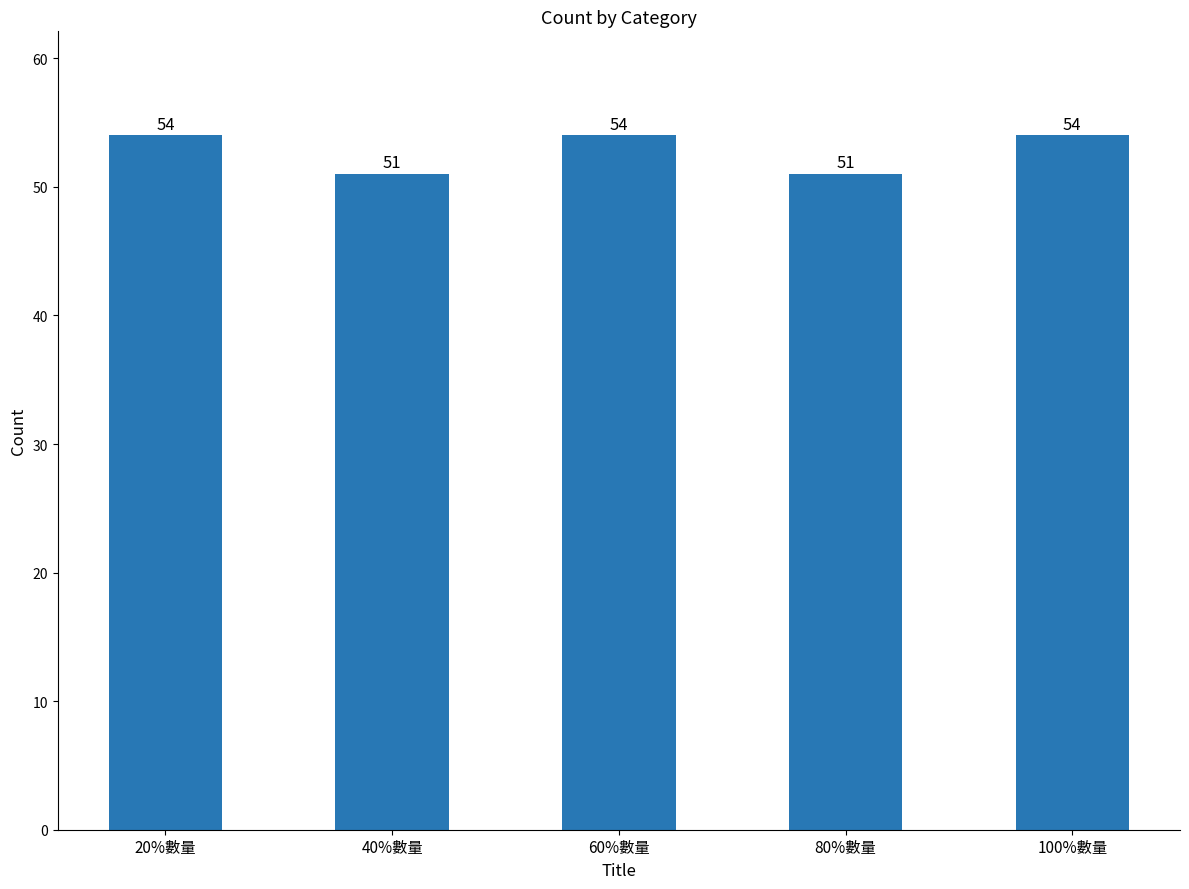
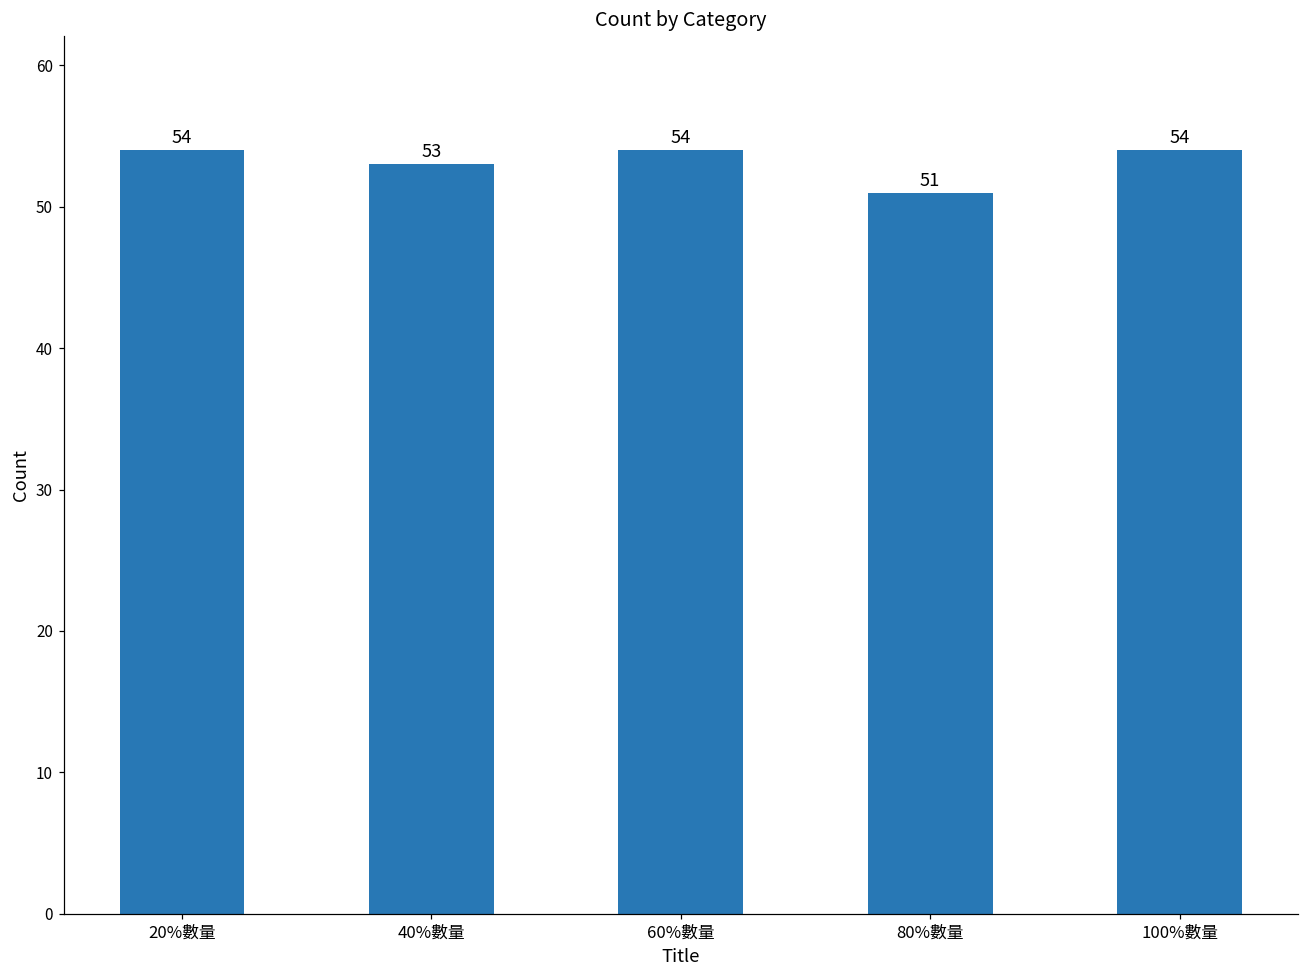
  {
    "20%數量": 54,
-   "40%數量": 51,
+   "40%數量": 53,
    "60%數量": 54,
    "80%數量": 51,
    "100%數量": 54
  }
